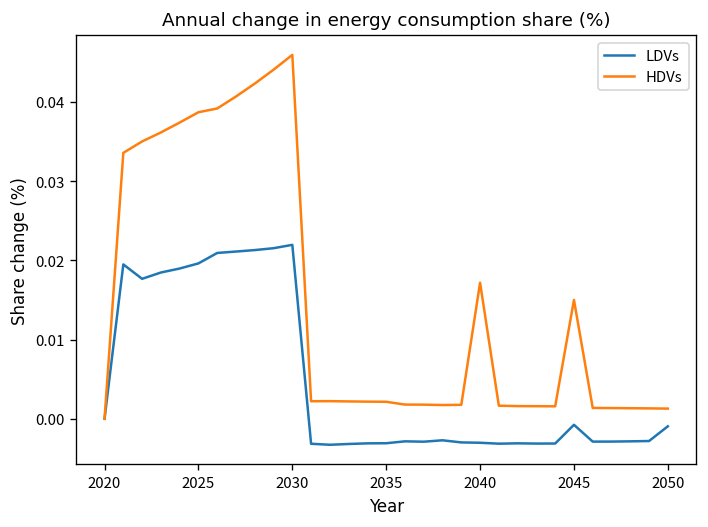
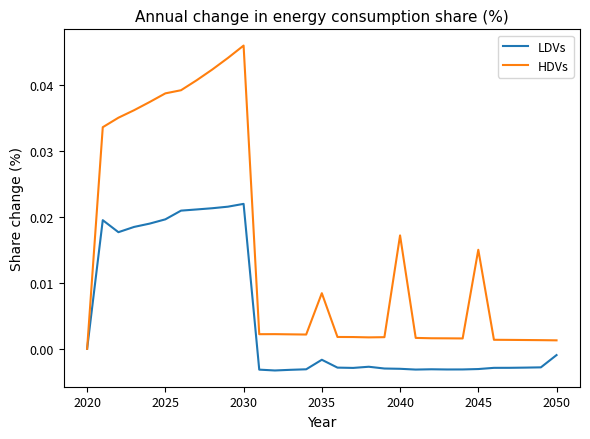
  {
    "LDVs": {
      "2025": 0.020,
      "2030": 0.022,
-     "2035": -0.003,
+     "2035": -0.002,
      "2040": -0.003,
-     "2045": -0.001,
+     "2045": -0.003,
      "2050": -0.001
    },
    "HDVs": {
      "2025": 0.039,
      "2030": 0.046,
-     "2035": 0.002,
+     "2035": 0.008,
      "2040": 0.017,
      "2045": 0.015,
      "2050": 0.001
    }
  }
